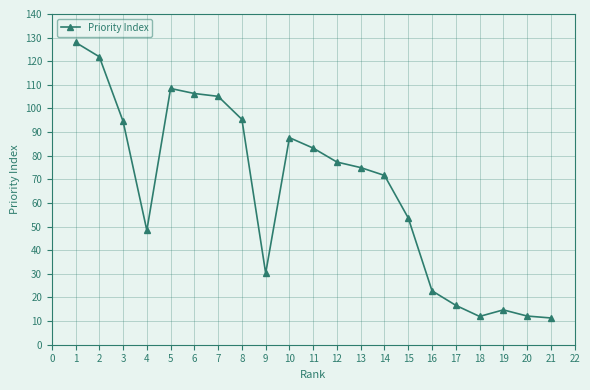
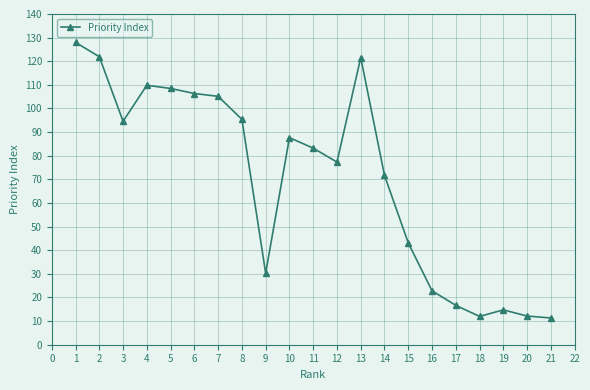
  {
    "1": 128,
    "2": 122,
    "3": 95,
-   "4": 48,
+   "4": 110,
    "5": 108,
    "6": 106,
    "7": 105,
    "8": 95,
    "9": 30,
    "10": 88,
    "11": 83,
    "12": 77,
-   "13": 75,
+   "13": 122,
    "14": 72,
-   "15": 54,
+   "15": 43,
    "16": 23,
    "17": 17,
    "18": 12,
    "19": 15,
    "20": 12,
    "21": 11
  }
